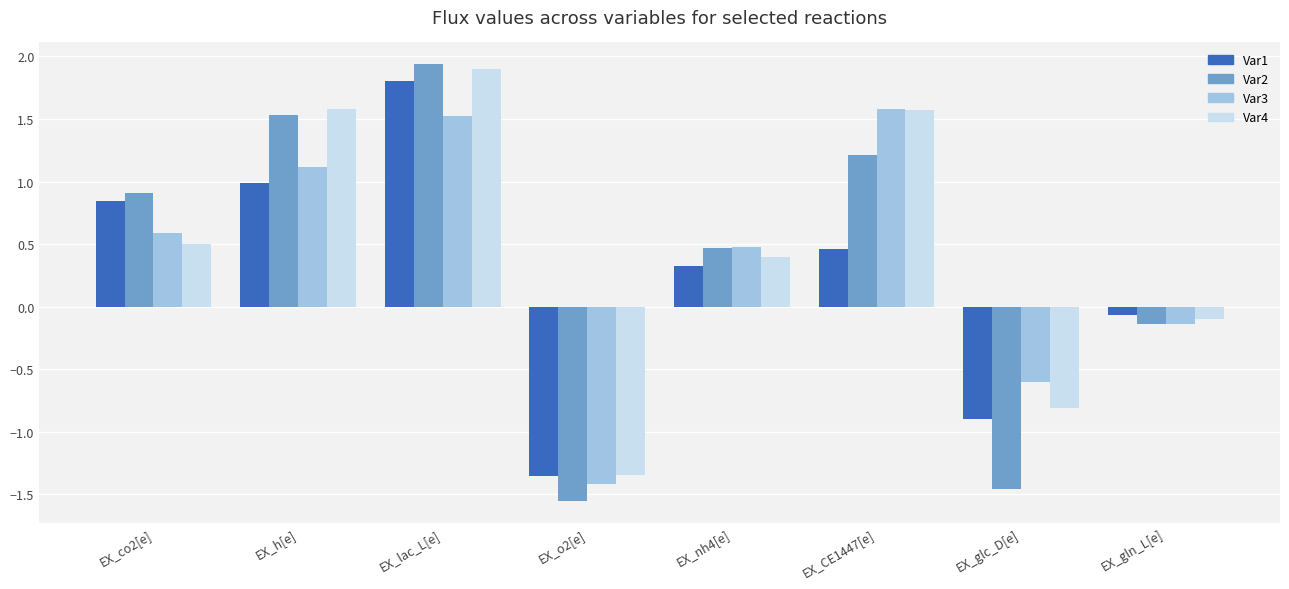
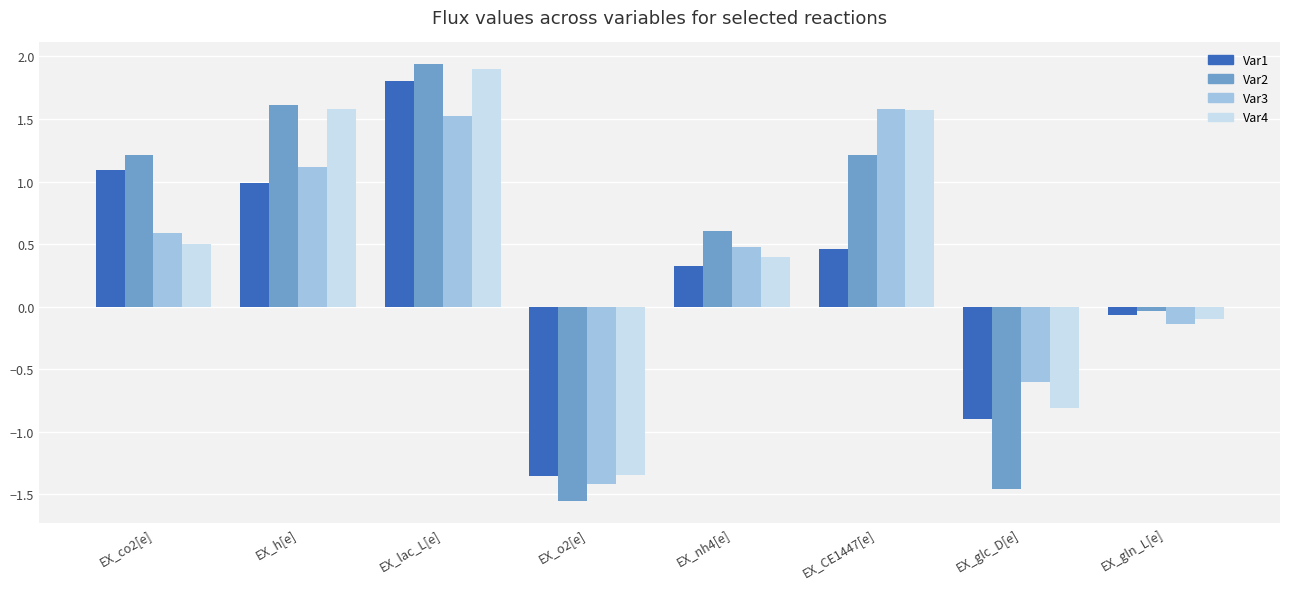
  {
    "Var1": {
-     "EX_co2[e]": 0.85,
+     "EX_co2[e]": 1.09,
      "EX_h[e]": 0.99,
      "EX_lac_L[e]": 1.80,
      "EX_o2[e]": -1.35,
      "EX_nh4[e]": 0.32,
      "EX_CE1447[e]": 0.46,
      "EX_glc_D[e]": -0.90,
      "EX_gln_L[e]": -0.06
    },
    "Var2": {
-     "EX_co2[e]": 0.91,
-     "EX_h[e]": 1.54,
+     "EX_co2[e]": 1.21,
+     "EX_h[e]": 1.61,
      "EX_lac_L[e]": 1.94,
      "EX_o2[e]": -1.55,
-     "EX_nh4[e]": 0.47,
+     "EX_nh4[e]": 0.60,
      "EX_CE1447[e]": 1.21,
      "EX_glc_D[e]": -1.46,
-     "EX_gln_L[e]": -0.14
+     "EX_gln_L[e]": -0.03
    }
  }
